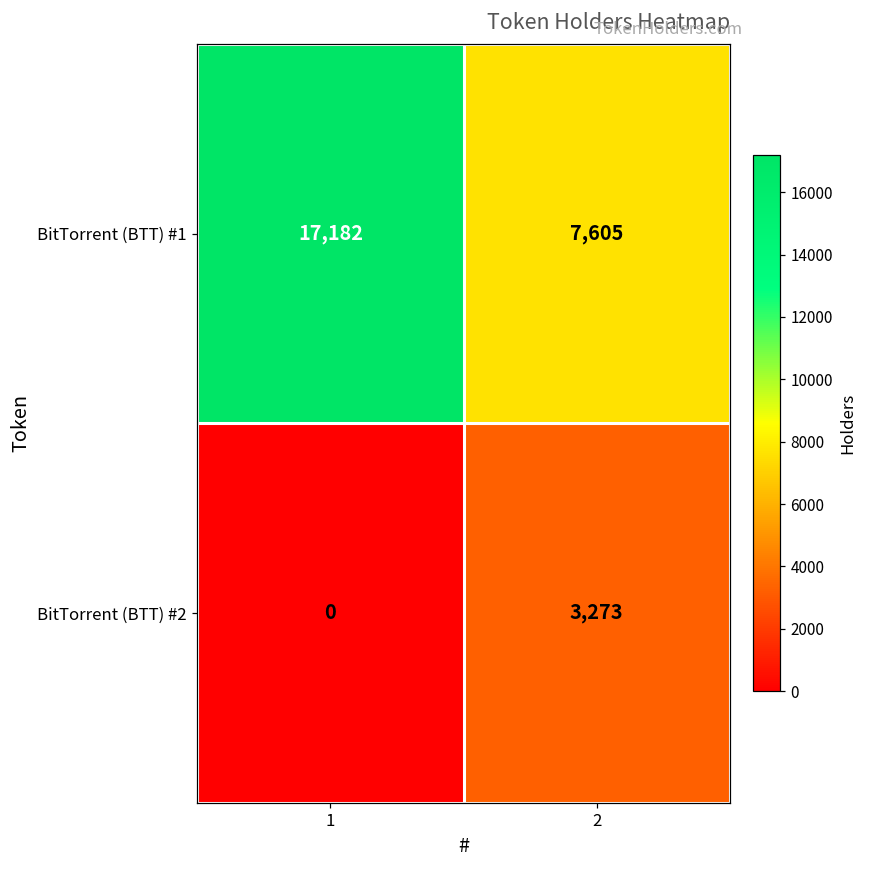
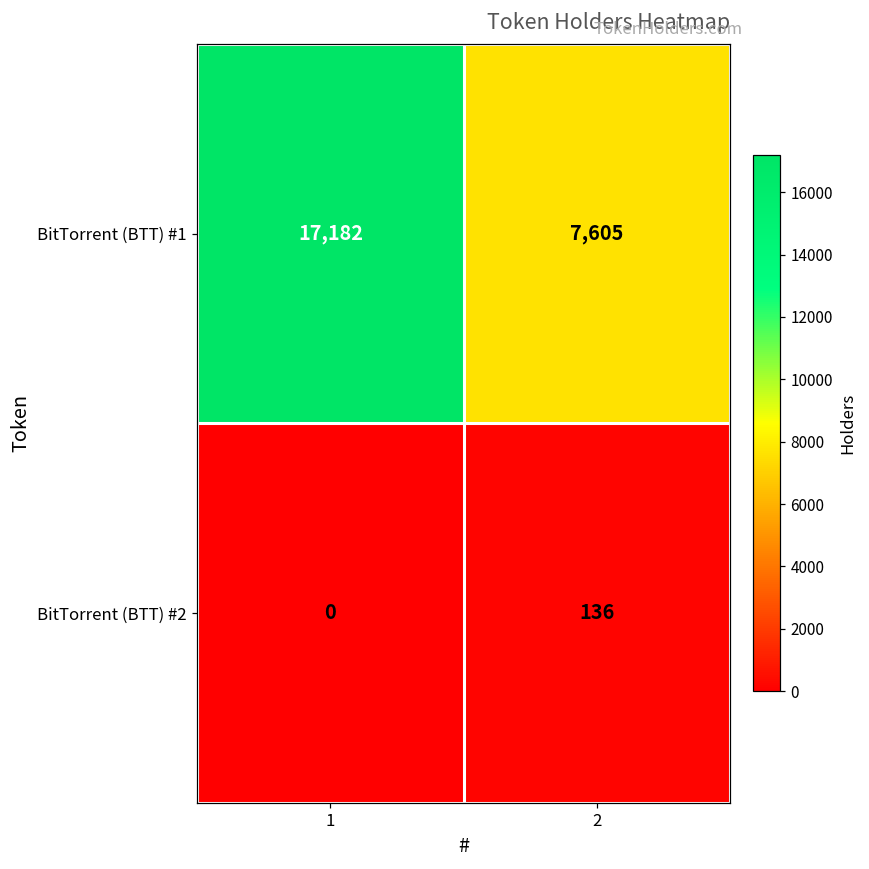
  {
    "BitTorrent (BTT) #1": {
      "1": "17,182",
      "2": "7,605"
    },
    "BitTorrent (BTT) #2": {
      "1": "0",
-     "2": "3,273"
+     "2": "136"
    }
  }
